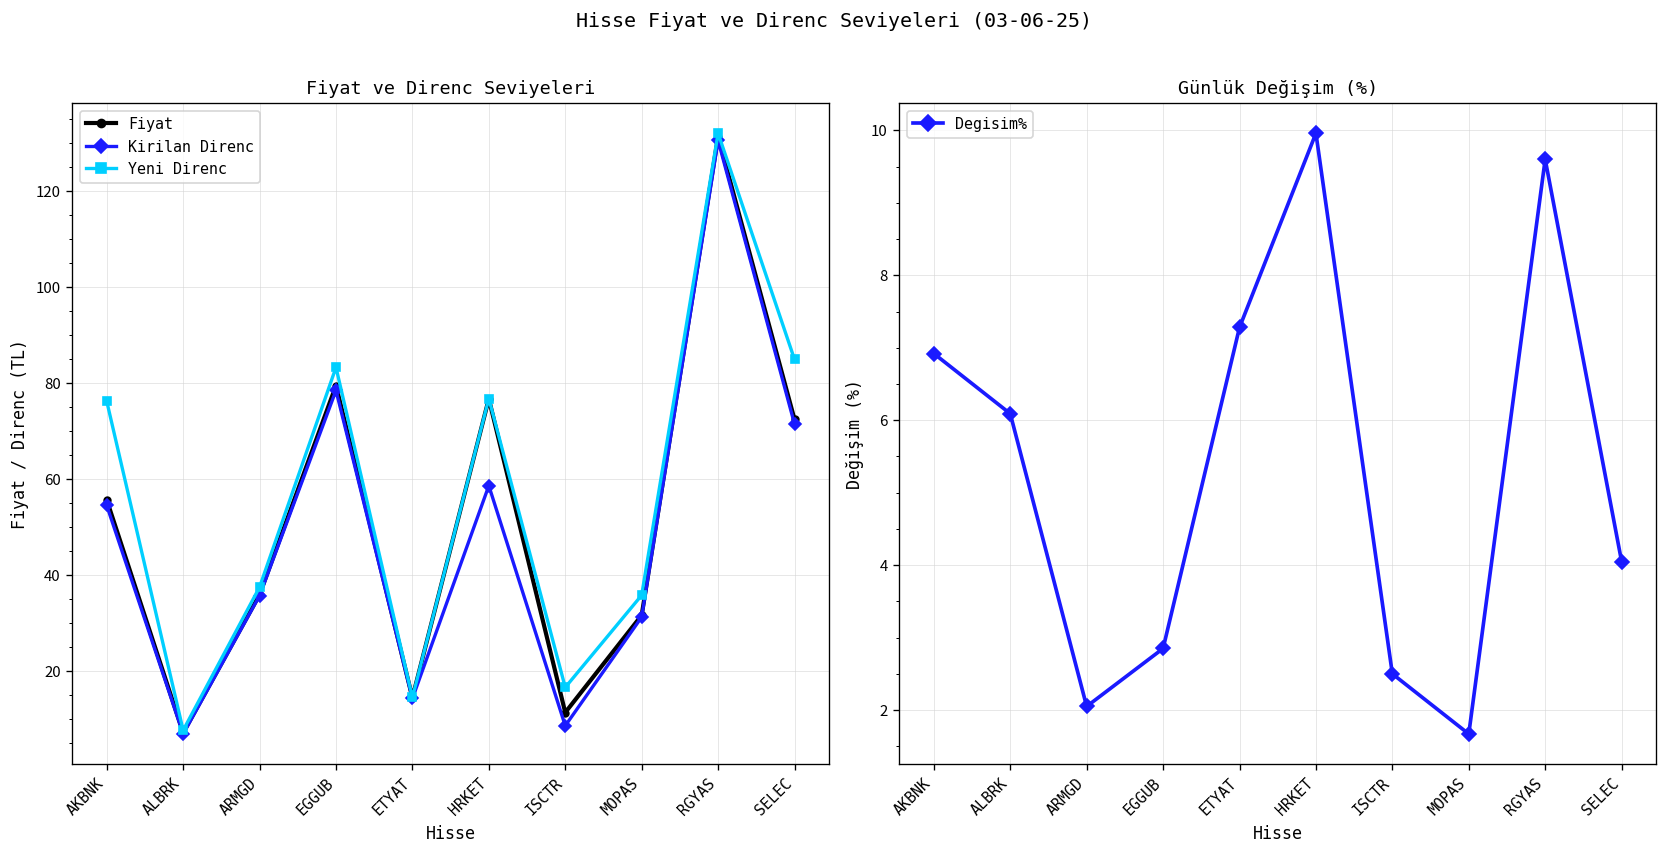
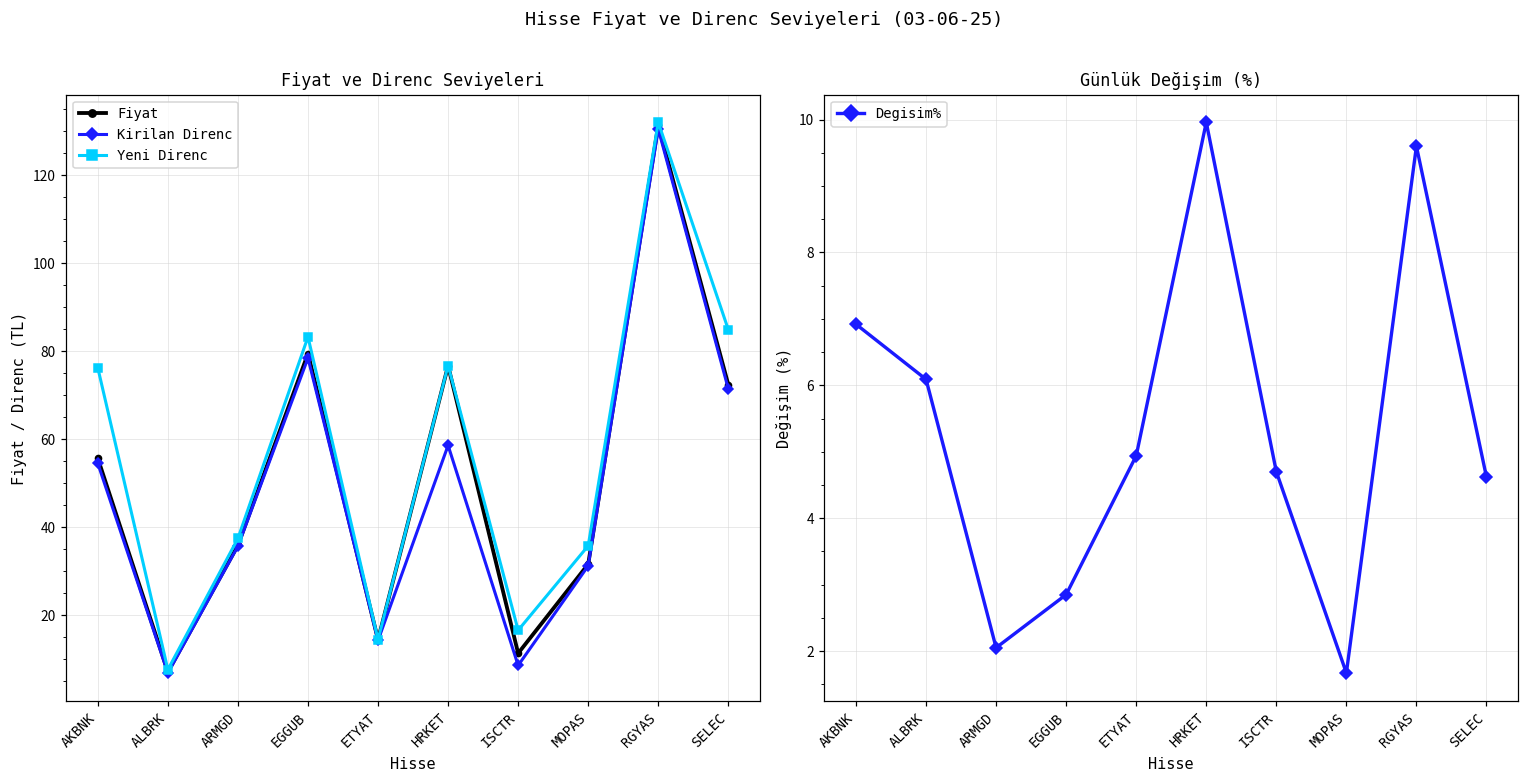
  {
    "Fiyat ve Direnc Seviyeleri": {
      "Fiyat": {
        "AKBNK": 56,
        "EGGUB": 79,
        "ISCTR": 11,
        "RGYAS": 131,
        "SELEC": 72
      },
      "Kirilan Direnc": {
        "AKBNK": 55,
        "EGGUB": 78,
        "HRKET": 59,
        "ISCTR": 9,
        "RGYAS": 131,
        "SELEC": 71
      },
      "Yeni Direnc": {
        "AKBNK": 76,
        "ARMGD": 37,
        "EGGUB": 83,
        "ISCTR": 17,
        "MOPAS": 36,
        "RGYAS": 132,
        "SELEC": 85
      }
    },
    "Günlük Değişim (%)": {
      "AKBNK": 6.9,
      "ALBRK": 6.1,
      "ARMGD": 2.1,
      "EGGUB": 2.9,
-     "ETYAT": 7.3,
+     "ETYAT": 4.9,
      "HRKET": 10.0,
-     "ISCTR": 2.5,
+     "ISCTR": 4.7,
      "MOPAS": 1.7,
      "RGYAS": 9.6,
-     "SELEC": 4.1
+     "SELEC": 4.6
    }
  }
